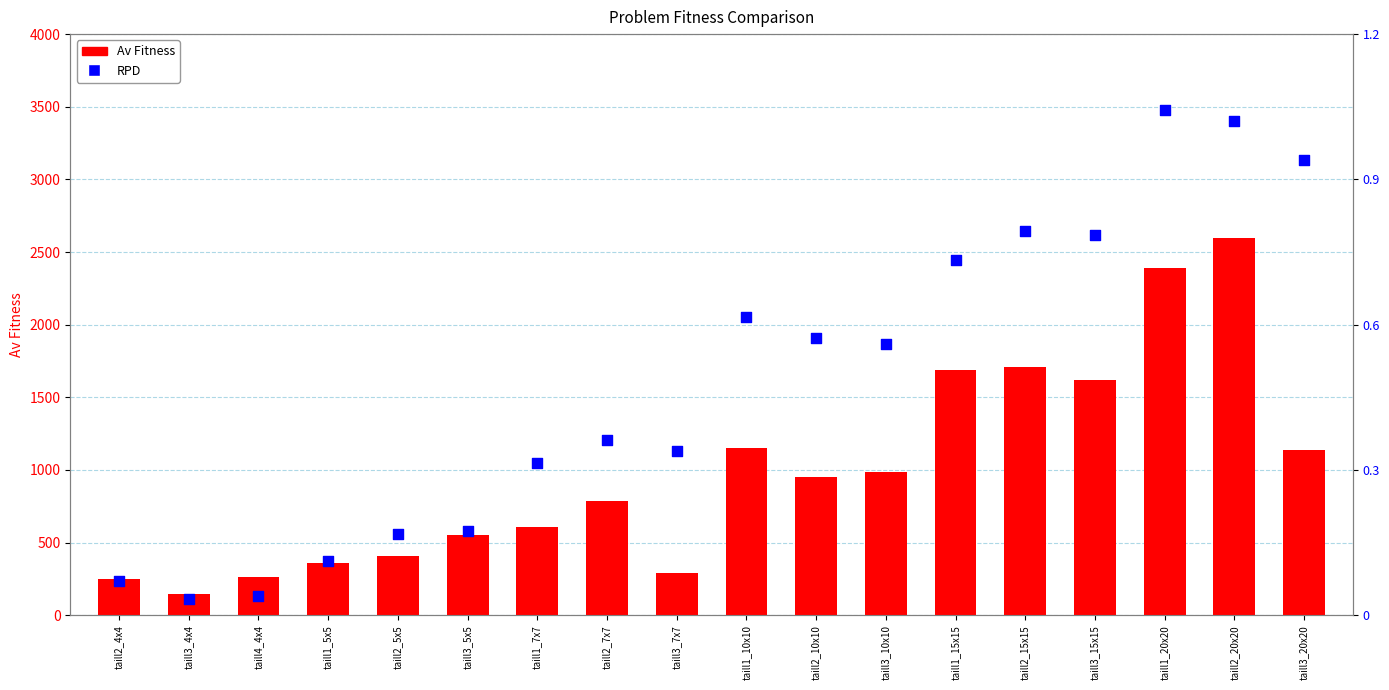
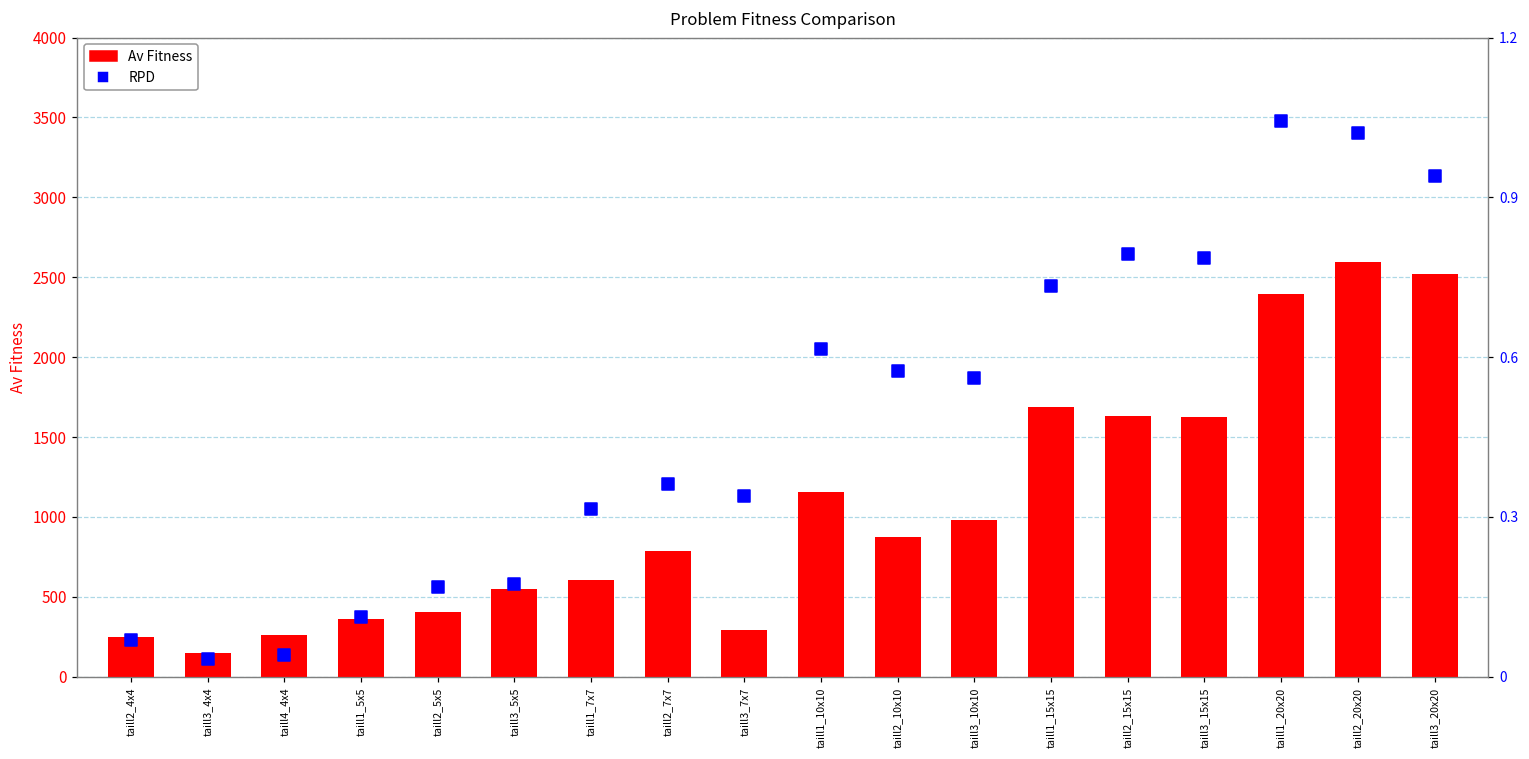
  {
    "Av Fitness": {
      "taill2_4x4": 250,
      "taill3_4x4": 150,
      "taill4_4x4": 260,
      "taill1_5x5": 360,
      "taill2_5x5": 410,
      "taill3_5x5": 550,
      "taill1_7x7": 610,
      "taill2_7x7": 790,
      "taill3_7x7": 290,
      "taill1_10x10": 1150,
-     "taill2_10x10": 950,
+     "taill2_10x10": 870,
      "taill3_10x10": 980,
      "taill1_15x15": 1690,
-     "taill2_15x15": 1710,
+     "taill2_15x15": 1630,
      "taill3_15x15": 1620,
      "taill1_20x20": 2390,
      "taill2_20x20": 2600,
-     "taill3_20x20": 1140
+     "taill3_20x20": 2520
    }
  }
